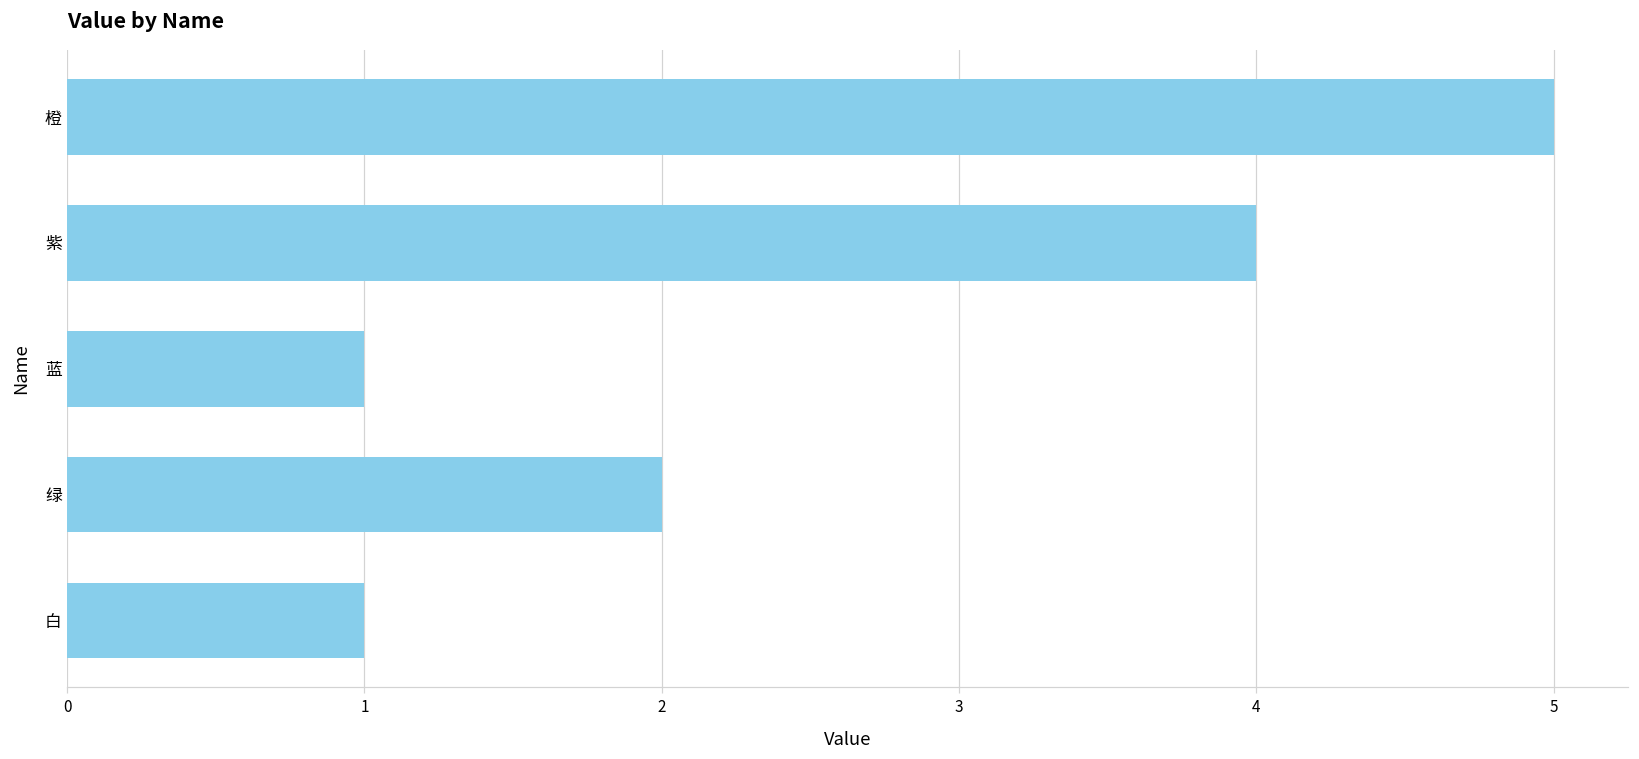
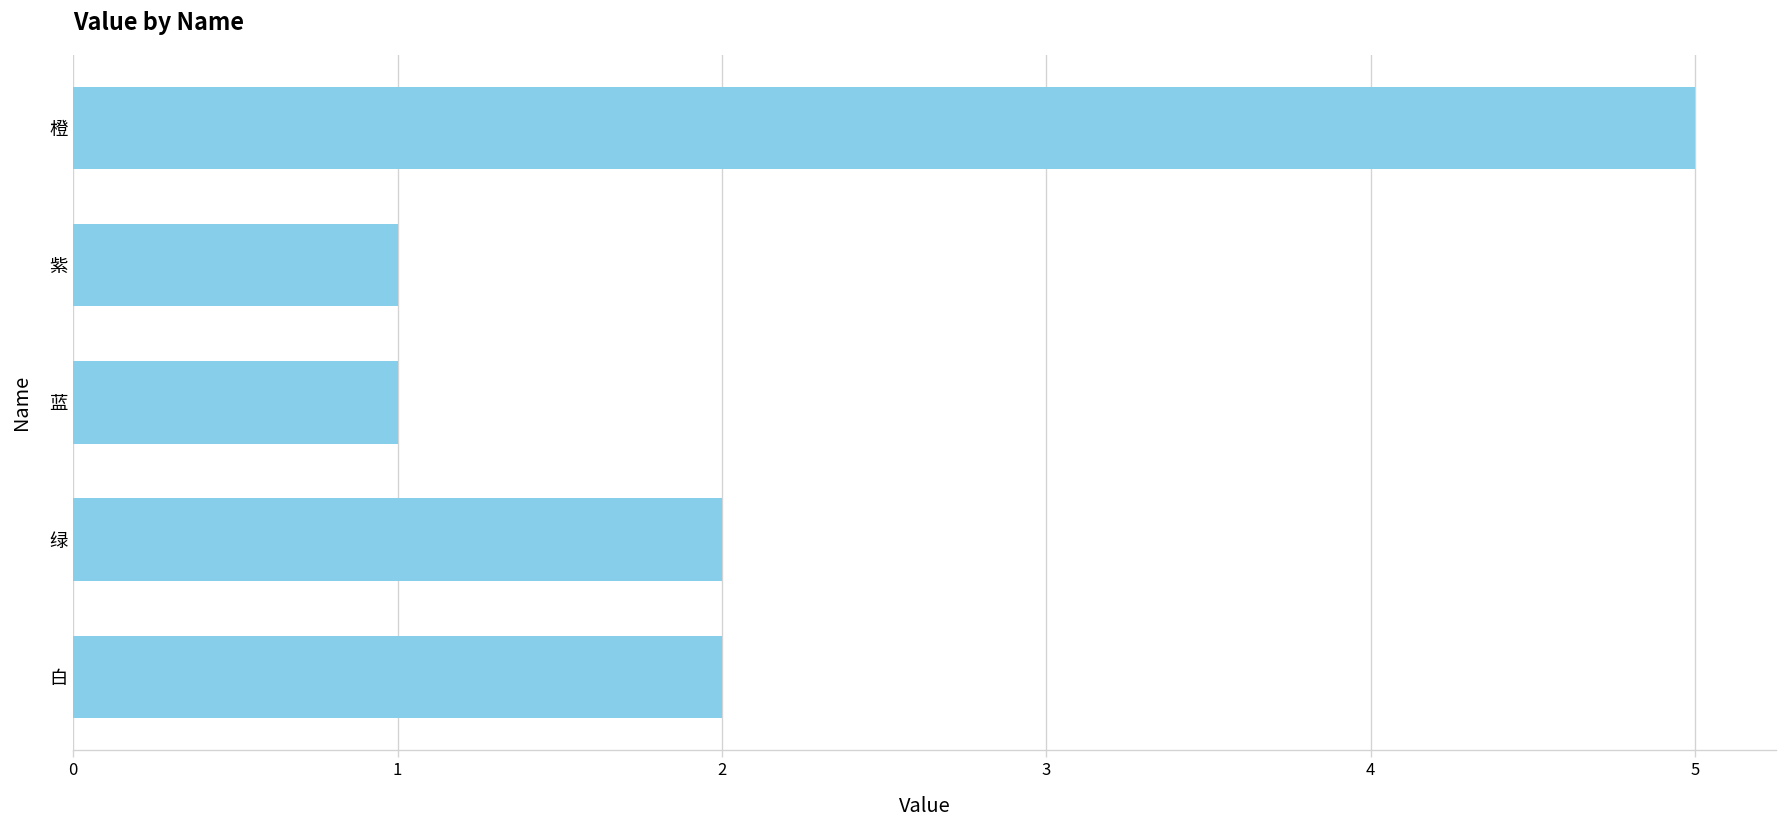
  {
    "橙": 5,
-   "紫": 4,
+   "紫": 1,
    "蓝": 1,
    "绿": 2,
-   "白": 1
+   "白": 2
  }
